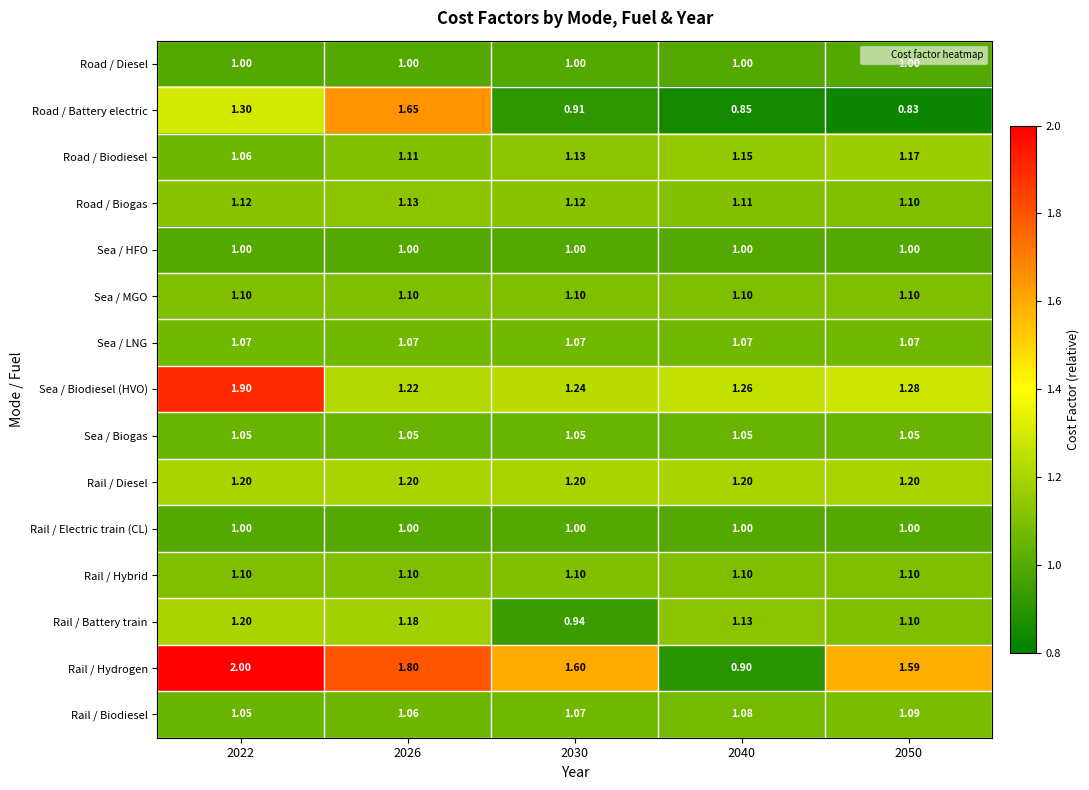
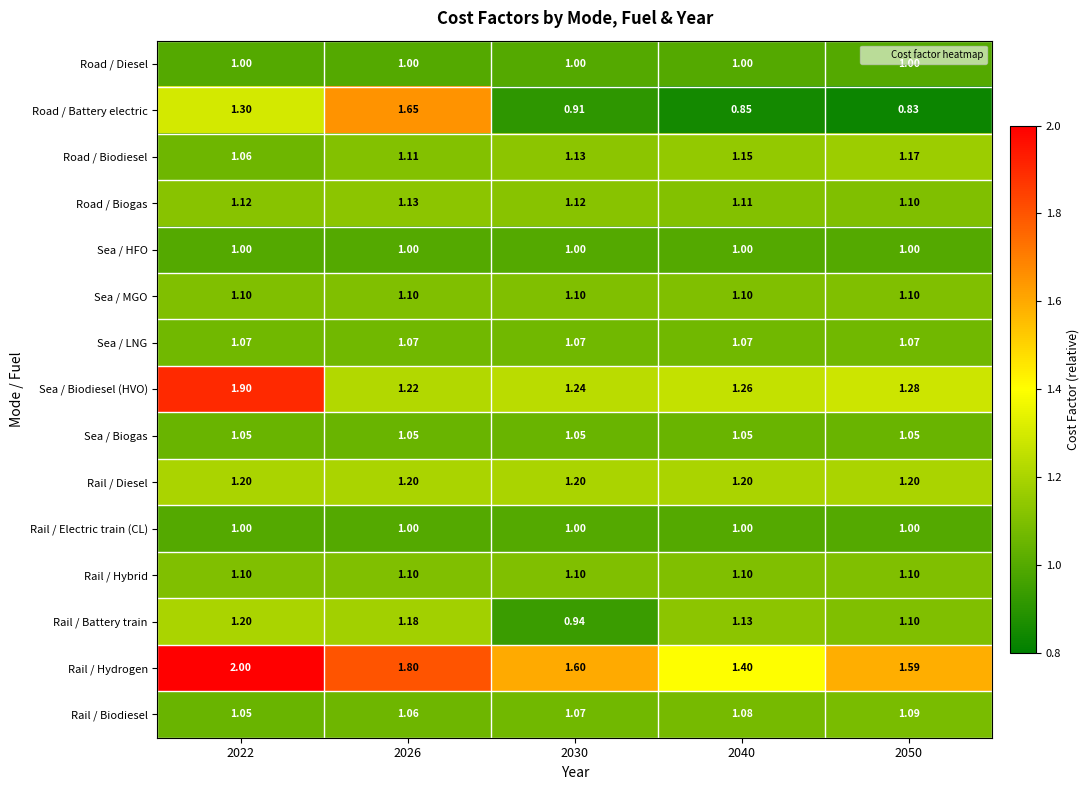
  {
    "Road / Diesel": {
      "2022": 1.00,
      "2026": 1.00,
      "2030": 1.00,
      "2040": 1.00
    },
    "Road / Battery electric": {
      "2022": 1.30,
      "2026": 1.65,
      "2030": 0.91,
      "2040": 0.85,
      "2050": 0.83
    },
    "Road / Biodiesel": {
      "2022": 1.06,
      "2026": 1.11,
      "2030": 1.13,
      "2040": 1.15,
      "2050": 1.17
    },
    "Road / Biogas": {
      "2022": 1.12,
      "2026": 1.13,
      "2030": 1.12,
      "2040": 1.11,
      "2050": 1.10
    },
    "Sea / HFO": {
      "2022": 1.00,
      "2026": 1.00,
      "2030": 1.00,
      "2040": 1.00,
      "2050": 1.00
    },
    "Sea / MGO": {
      "2022": 1.10,
      "2026": 1.10,
      "2030": 1.10,
      "2040": 1.10,
      "2050": 1.10
    },
    "Sea / LNG": {
      "2022": 1.07,
      "2026": 1.07,
      "2030": 1.07,
      "2040": 1.07,
      "2050": 1.07
    },
    "Sea / Biodiesel (HVO)": {
      "2022": 1.90,
      "2026": 1.22,
      "2030": 1.24,
      "2040": 1.26,
      "2050": 1.28
    },
    "Sea / Biogas": {
      "2022": 1.05,
      "2026": 1.05,
      "2030": 1.05,
      "2040": 1.05,
      "2050": 1.05
    },
    "Rail / Diesel": {
      "2022": 1.20,
      "2026": 1.20,
      "2030": 1.20,
      "2040": 1.20,
      "2050": 1.20
    },
    "Rail / Electric train (CL)": {
      "2022": 1.00,
      "2026": 1.00,
      "2030": 1.00,
      "2040": 1.00,
      "2050": 1.00
    },
    "Rail / Hybrid": {
      "2022": 1.10,
      "2026": 1.10,
      "2030": 1.10,
      "2040": 1.10,
      "2050": 1.10
    },
    "Rail / Battery train": {
      "2022": 1.20,
      "2026": 1.18,
      "2030": 0.94,
      "2040": 1.13,
      "2050": 1.10
    },
    "Rail / Hydrogen": {
      "2022": 2.00,
      "2026": 1.80,
      "2030": 1.60,
-     "2040": 0.90,
+     "2040": 1.40,
      "2050": 1.59
    },
    "Rail / Biodiesel": {
      "2022": 1.05,
      "2026": 1.06,
      "2030": 1.07,
      "2040": 1.08,
      "2050": 1.09
    }
  }
